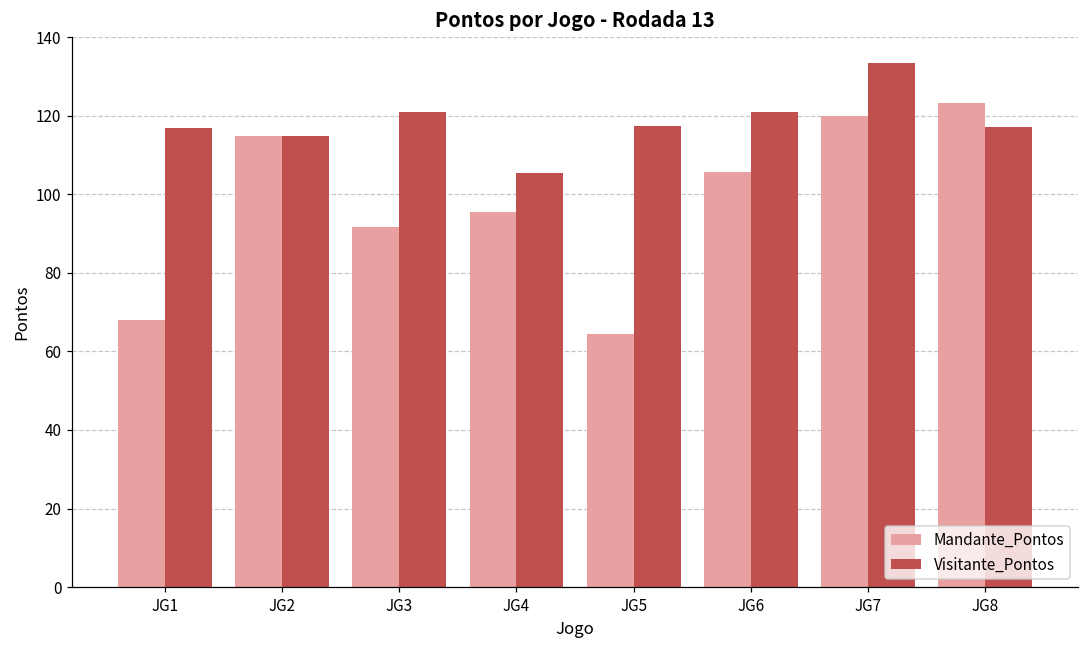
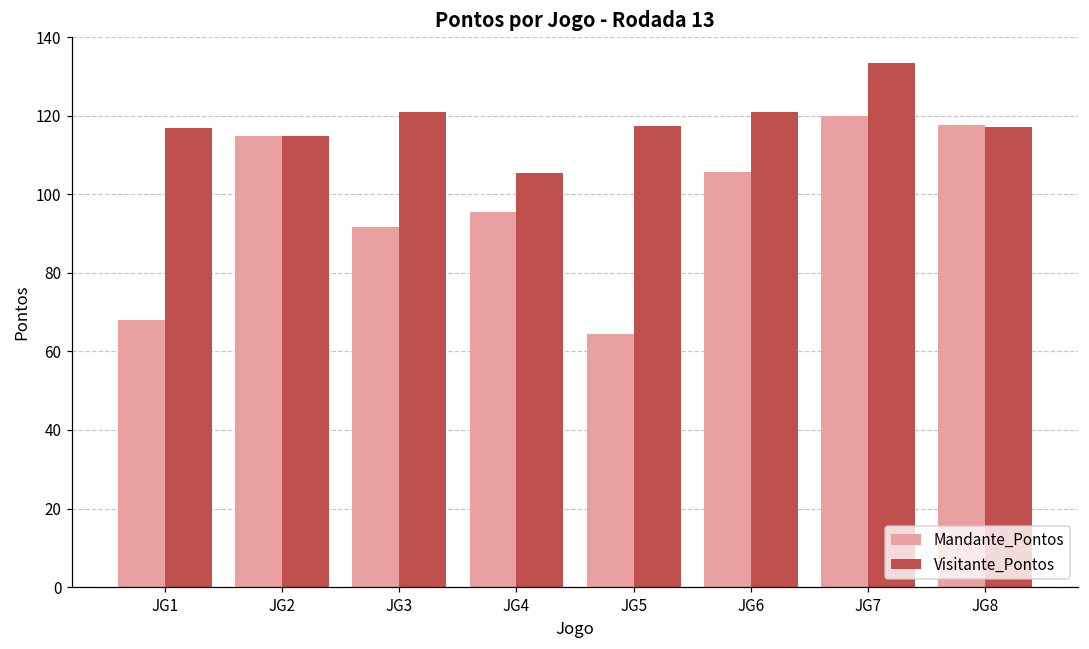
  {
    "Mandante_Pontos": {
      "JG1": 68,
      "JG2": 115,
      "JG3": 92,
      "JG4": 95,
      "JG5": 64,
      "JG6": 106,
      "JG7": 120,
-     "JG8": 123
+     "JG8": 118
    },
    "Visitante_Pontos": {
      "JG1": 117,
      "JG2": 115,
      "JG3": 121,
      "JG4": 106,
      "JG5": 117,
      "JG6": 121,
      "JG7": 133,
      "JG8": 117
    }
  }
